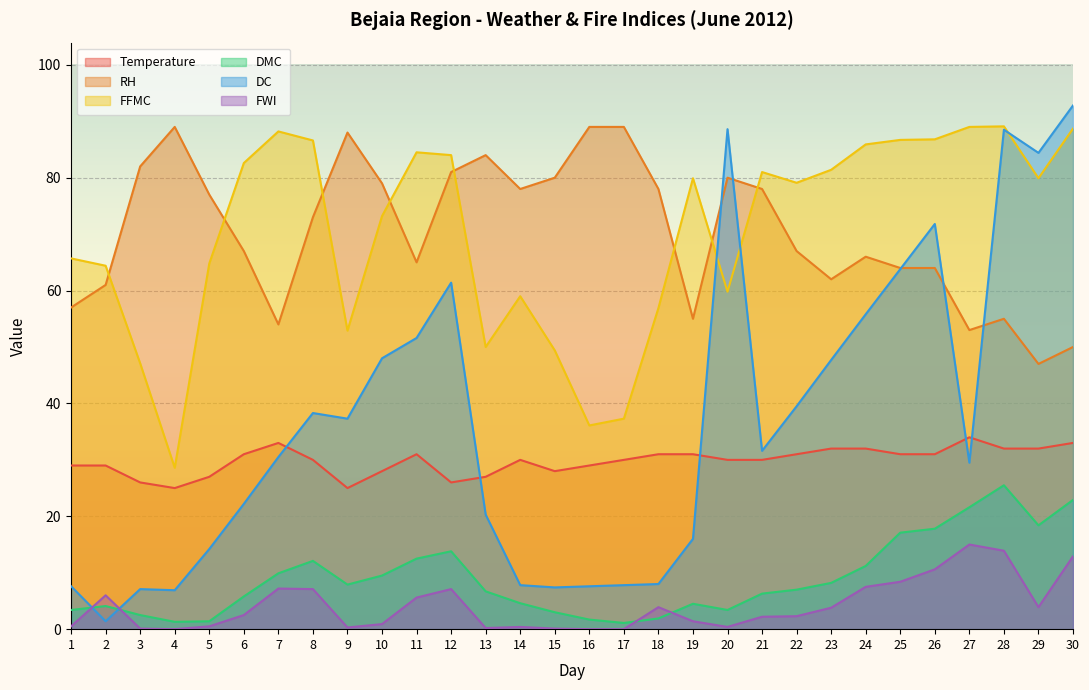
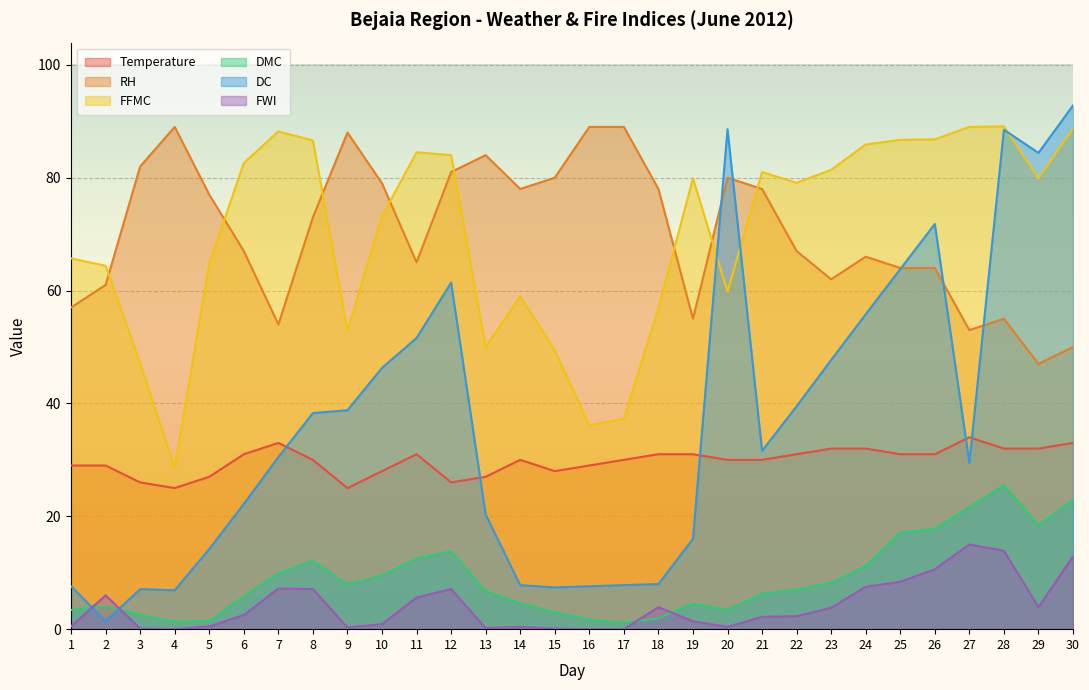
  {
    "DMC": {
      "1": 3,
      "2": 4,
      "3": 3,
      "4": 1,
      "5": 1,
      "6": 6,
      "7": 10,
      "8": 12,
      "9": 8,
      "10": 10,
      "11": 13,
      "12": 14,
      "13": 7,
      "14": 5,
      "15": 3,
      "16": 2,
      "17": 1,
      "18": 2,
      "19": 5,
      "20": 3,
      "21": 6,
      "22": 7,
      "23": 8,
      "24": 11,
      "25": 17,
      "26": 18,
      "27": 22,
      "28": 26,
      "29": 18,
      "30": 23
    },
    "DC": {
      "1": 8,
      "2": 1,
      "3": 7,
      "4": 7,
      "5": 14,
      "6": 22,
      "7": 31,
      "8": 38,
-     "9": 37,
-     "10": 48,
+     "9": 39,
+     "10": 46,
      "11": 52,
      "12": 61,
      "13": 20,
      "14": 8,
      "15": 7,
      "16": 8,
      "17": 8,
      "18": 8,
      "19": 16,
      "20": 89,
      "21": 32,
      "22": 40,
      "23": 48,
      "24": 56,
      "26": 72,
      "27": 30,
      "28": 89,
      "29": 84,
      "30": 93
    },
    "FWI": {
      "1": 1,
      "2": 6,
      "3": 0,
      "4": 0,
      "5": 1,
      "6": 3,
      "7": 7,
      "8": 7,
      "9": 0,
      "10": 1,
      "11": 6,
      "12": 7,
      "13": 0,
      "14": 0,
      "15": 0,
      "16": 0,
      "17": 0,
      "18": 4,
      "19": 1,
      "20": 0,
      "21": 2,
      "22": 2,
      "23": 4,
      "24": 8,
      "25": 8,
      "26": 11,
      "27": 15,
      "28": 14,
      "29": 4,
      "30": 13
    }
  }
